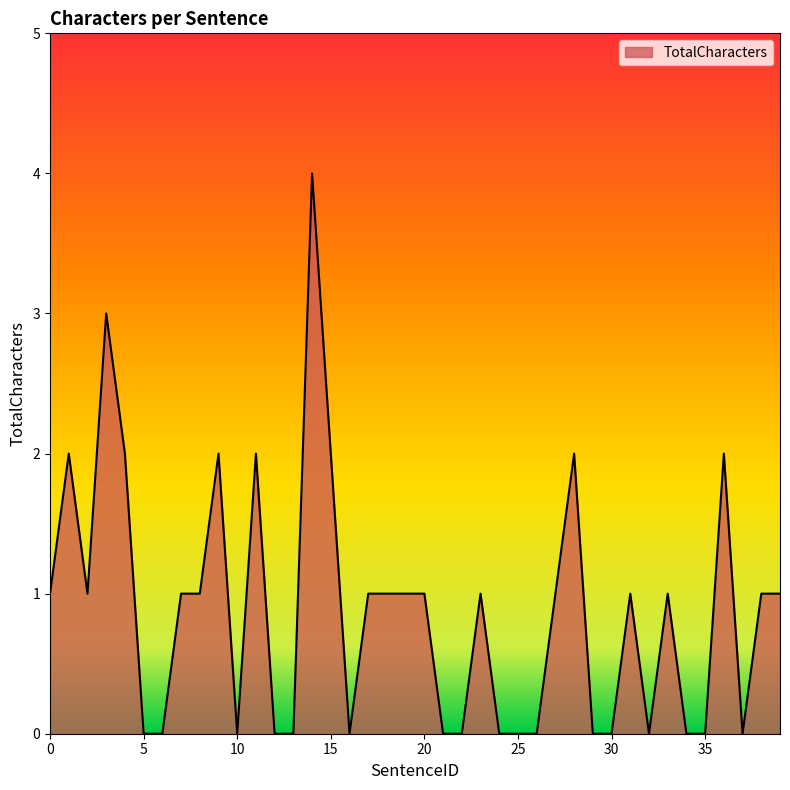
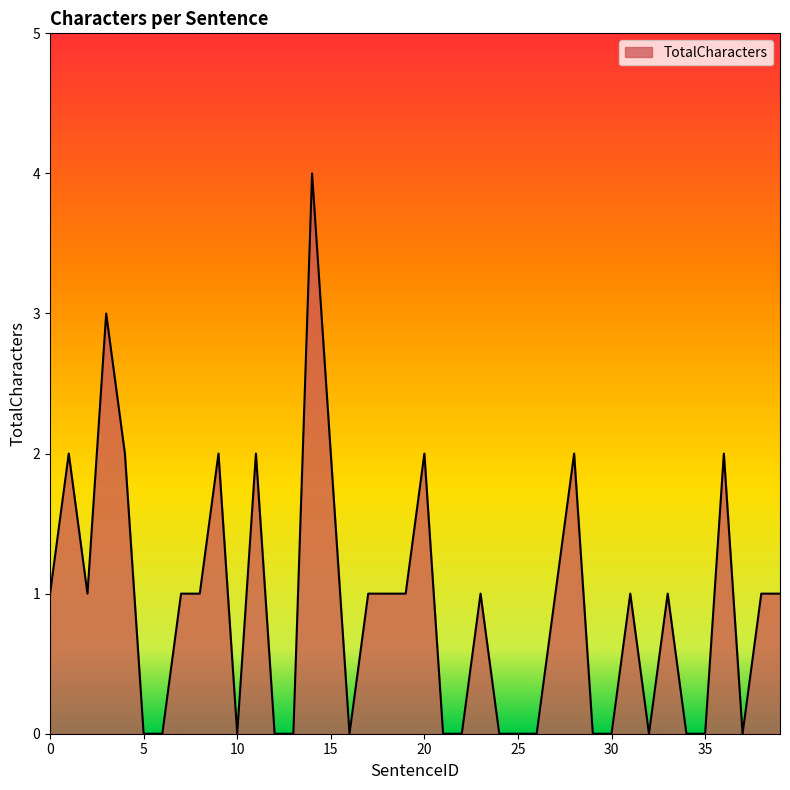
  {
    "0": 1,
    "5": 0,
    "10": 0,
    "15": 2,
-   "20": 1,
+   "20": 2,
    "25": 0,
    "30": 0,
    "35": 0
  }
